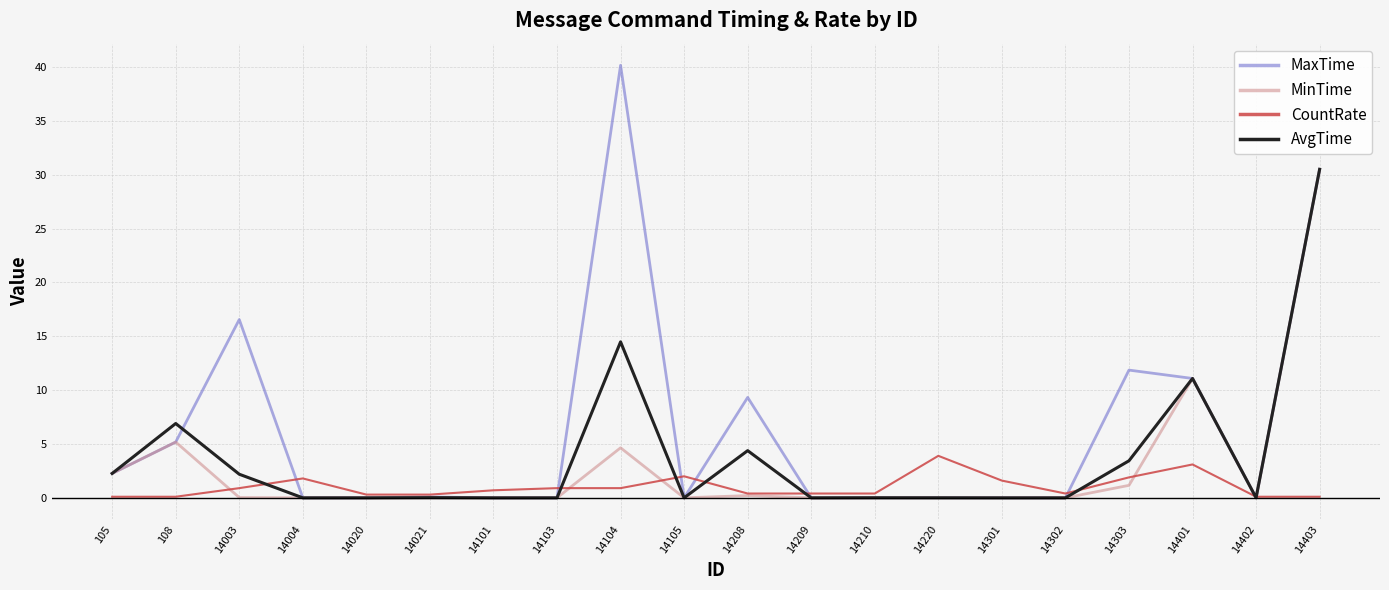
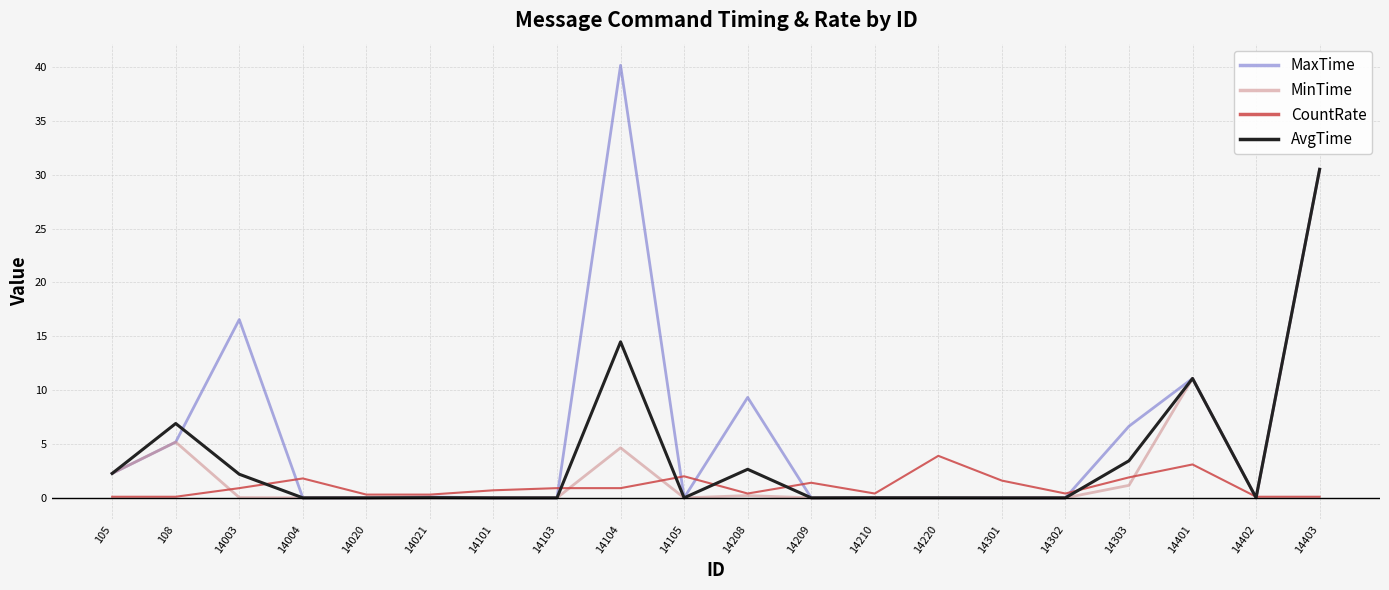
  {
    "MaxTime": {
      "14003": 16.6,
      "14104": 40.2,
      "14208": 9.3,
-     "14303": 11.9
+     "14303": 6.6
    },
    "MinTime": {
      "14003": 0.0,
      "14104": 4.6,
      "14303": 1.2
    },
    "CountRate": {
      "105": 0.1,
      "108": 0.1,
      "14003": 0.9,
      "14004": 1.8,
      "14020": 0.3,
      "14101": 0.7,
      "14103": 0.9,
      "14104": 0.9,
      "14105": 2.0,
-     "14209": 0.4,
+     "14209": 1.4,
      "14210": 0.4,
      "14220": 3.9,
      "14301": 1.6,
      "14302": 0.4,
      "14303": 1.9,
      "14401": 3.1,
      "14403": 0.1
    },
    "AvgTime": {
      "108": 6.9,
      "14003": 2.2,
      "14104": 14.5,
-     "14208": 4.4,
+     "14208": 2.7,
      "14303": 3.4
    }
  }
